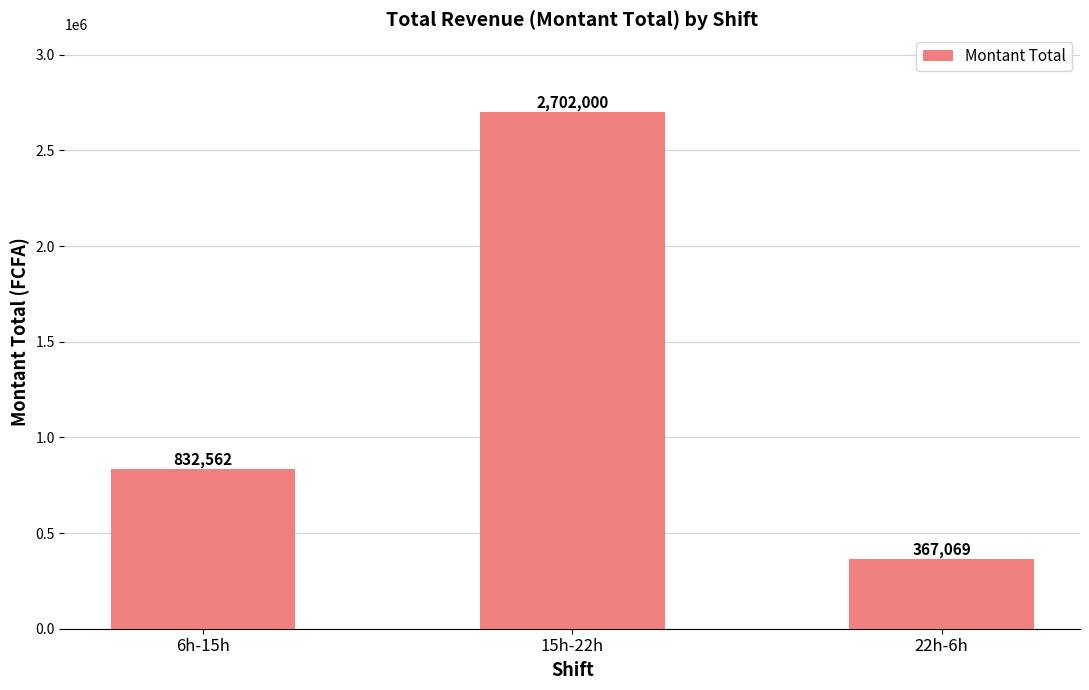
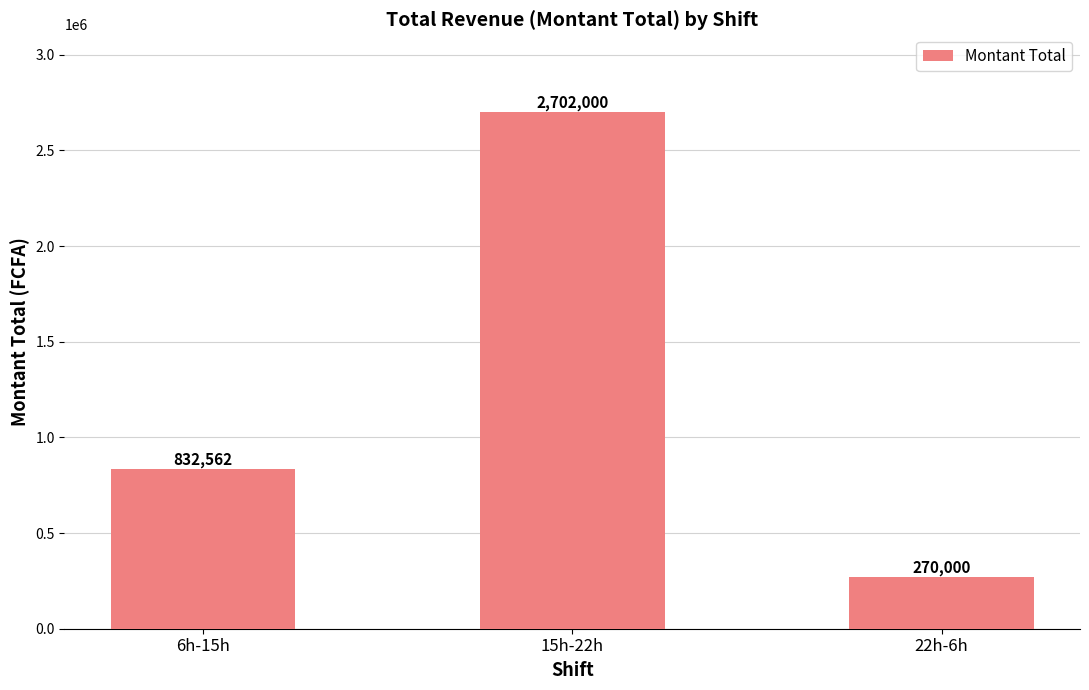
  {
    "6h-15h": "832,562",
    "15h-22h": "2,702,000",
-   "22h-6h": "367,069"
+   "22h-6h": "270,000"
  }
